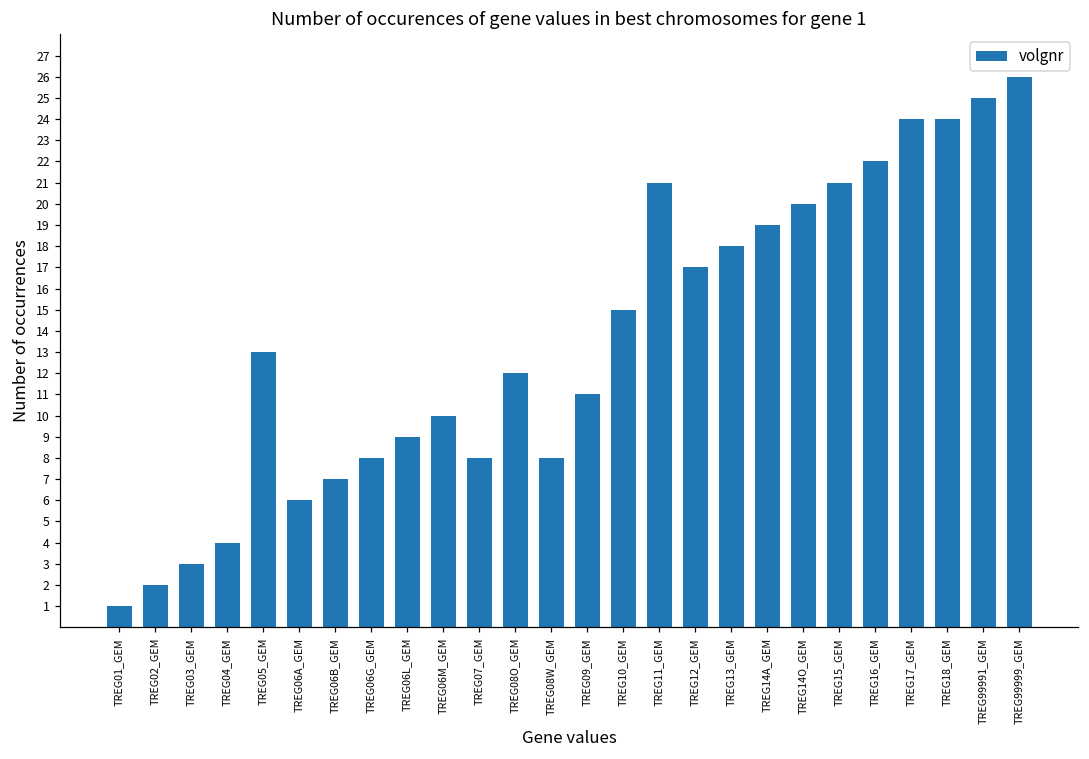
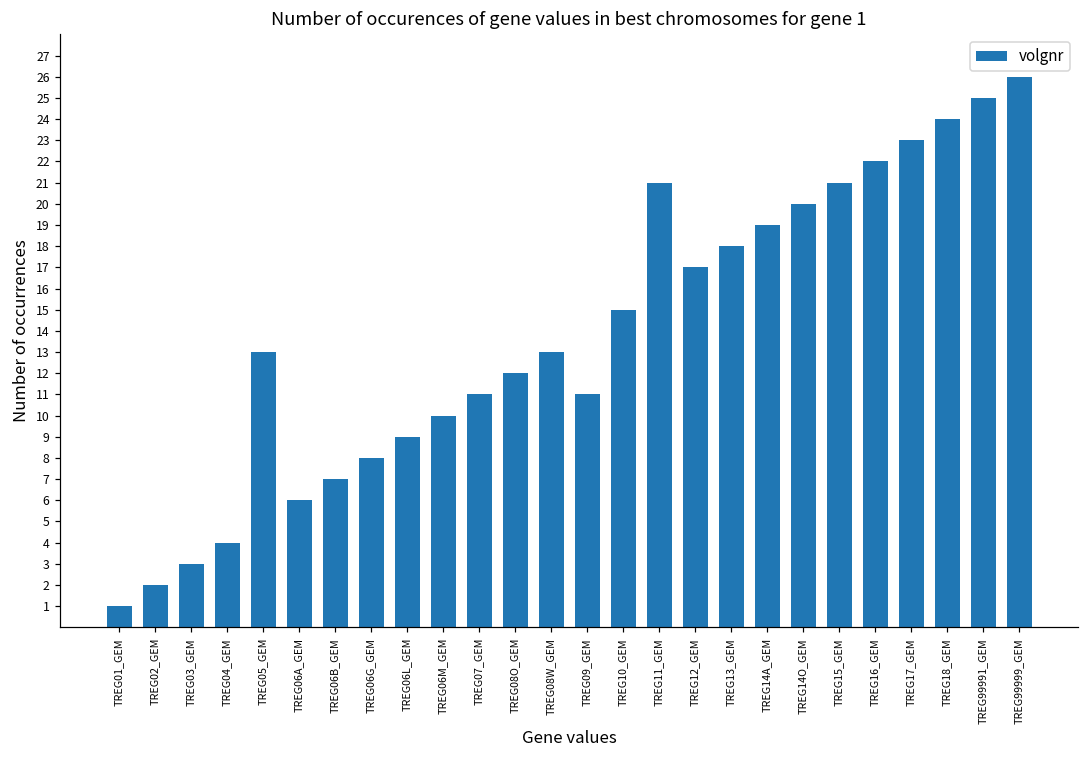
  {
    "TREG01_GEM": 1,
    "TREG02_GEM": 2,
    "TREG03_GEM": 3,
    "TREG04_GEM": 4,
    "TREG05_GEM": 13,
    "TREG06A_GEM": 6,
    "TREG06B_GEM": 7,
    "TREG06G_GEM": 8,
    "TREG06L_GEM": 9,
    "TREG06M_GEM": 10,
-   "TREG07_GEM": 8,
+   "TREG07_GEM": 11,
    "TREG08O_GEM": 12,
-   "TREG08W_GEM": 8,
+   "TREG08W_GEM": 13,
    "TREG09_GEM": 11,
    "TREG10_GEM": 15,
    "TREG11_GEM": 21,
    "TREG12_GEM": 17,
    "TREG13_GEM": 18,
    "TREG14A_GEM": 19,
    "TREG14O_GEM": 20,
    "TREG15_GEM": 21,
    "TREG16_GEM": 22,
-   "TREG17_GEM": 24,
+   "TREG17_GEM": 23,
    "TREG18_GEM": 24,
    "TREG99991_GEM": 25,
    "TREG99999_GEM": 26
  }
